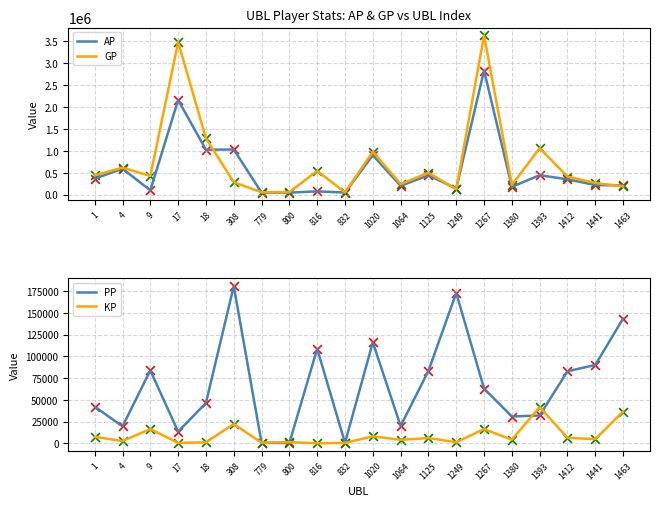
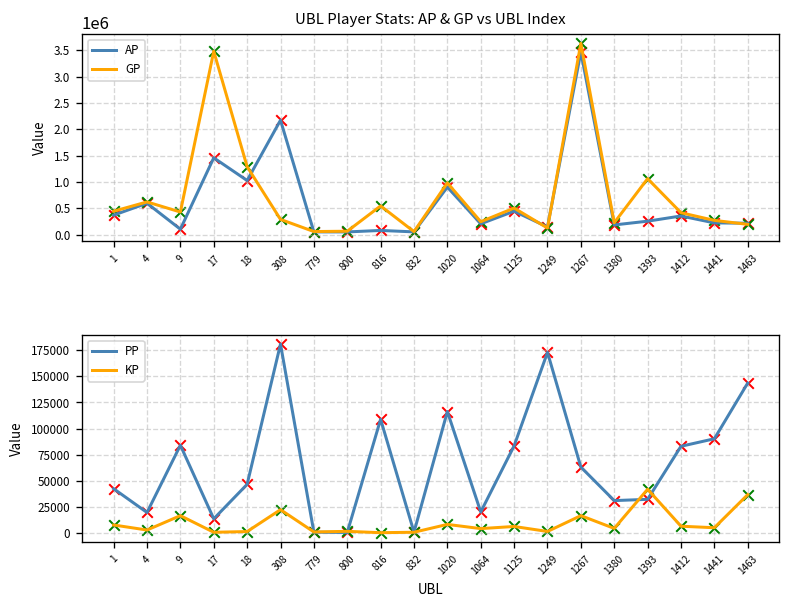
  {
    "UBL Player Stats: AP & GP vs UBL Index": {
      "AP": {
        "1": 400000,
        "9": 100000,
-       "17": 2200000,
+       "17": 1500000,
        "18": 1000000,
-       "308": 1000000,
+       "308": 2200000,
        "816": 100000,
        "1020": 900000,
        "1125": 400000,
-       "1267": 2800000,
-       "1393": 400000,
+       "1267": 3500000,
+       "1393": 300000,
        "1412": 400000
      },
      "GP": {
        "1": 400000,
        "9": 400000,
        "17": 3500000,
        "18": 1300000,
        "308": 300000,
        "816": 500000,
        "1020": 1000000,
        "1125": 500000,
        "1267": 3600000,
        "1393": 1100000,
        "1412": 400000
      }
    }
  }
